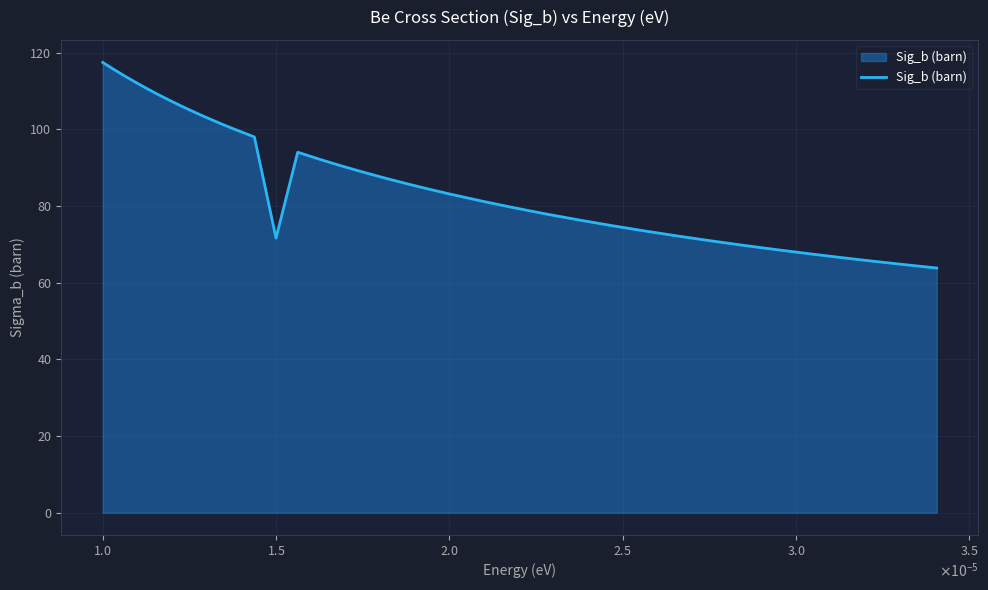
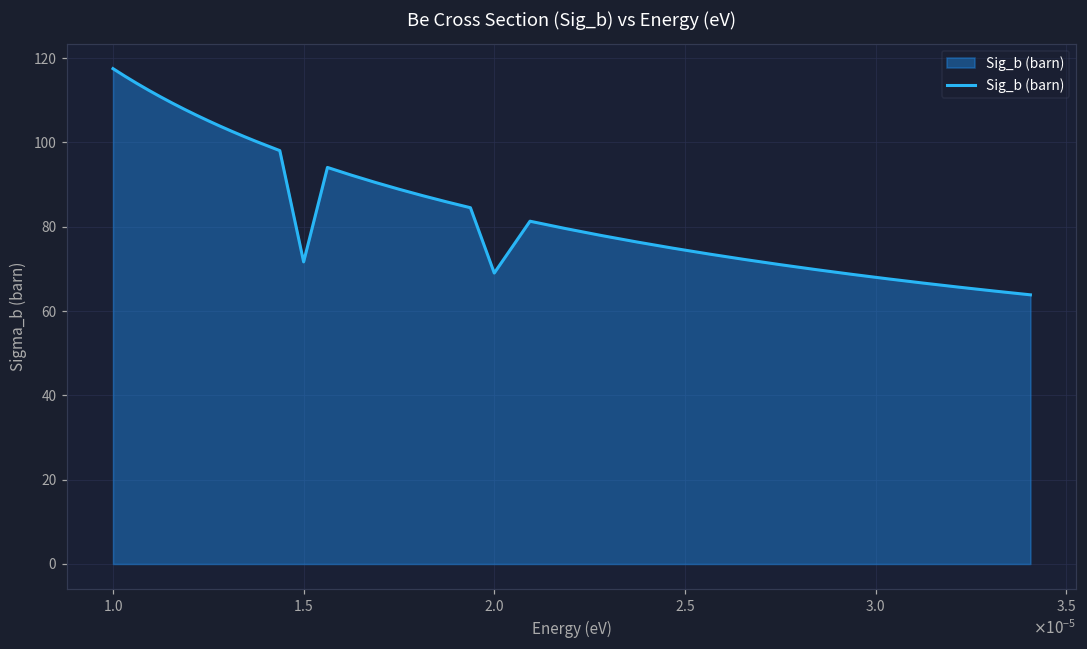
  {
    "1.0": 117,
    "1.5": 72,
-   "2.0": 83
+   "2.0": 69
  }
